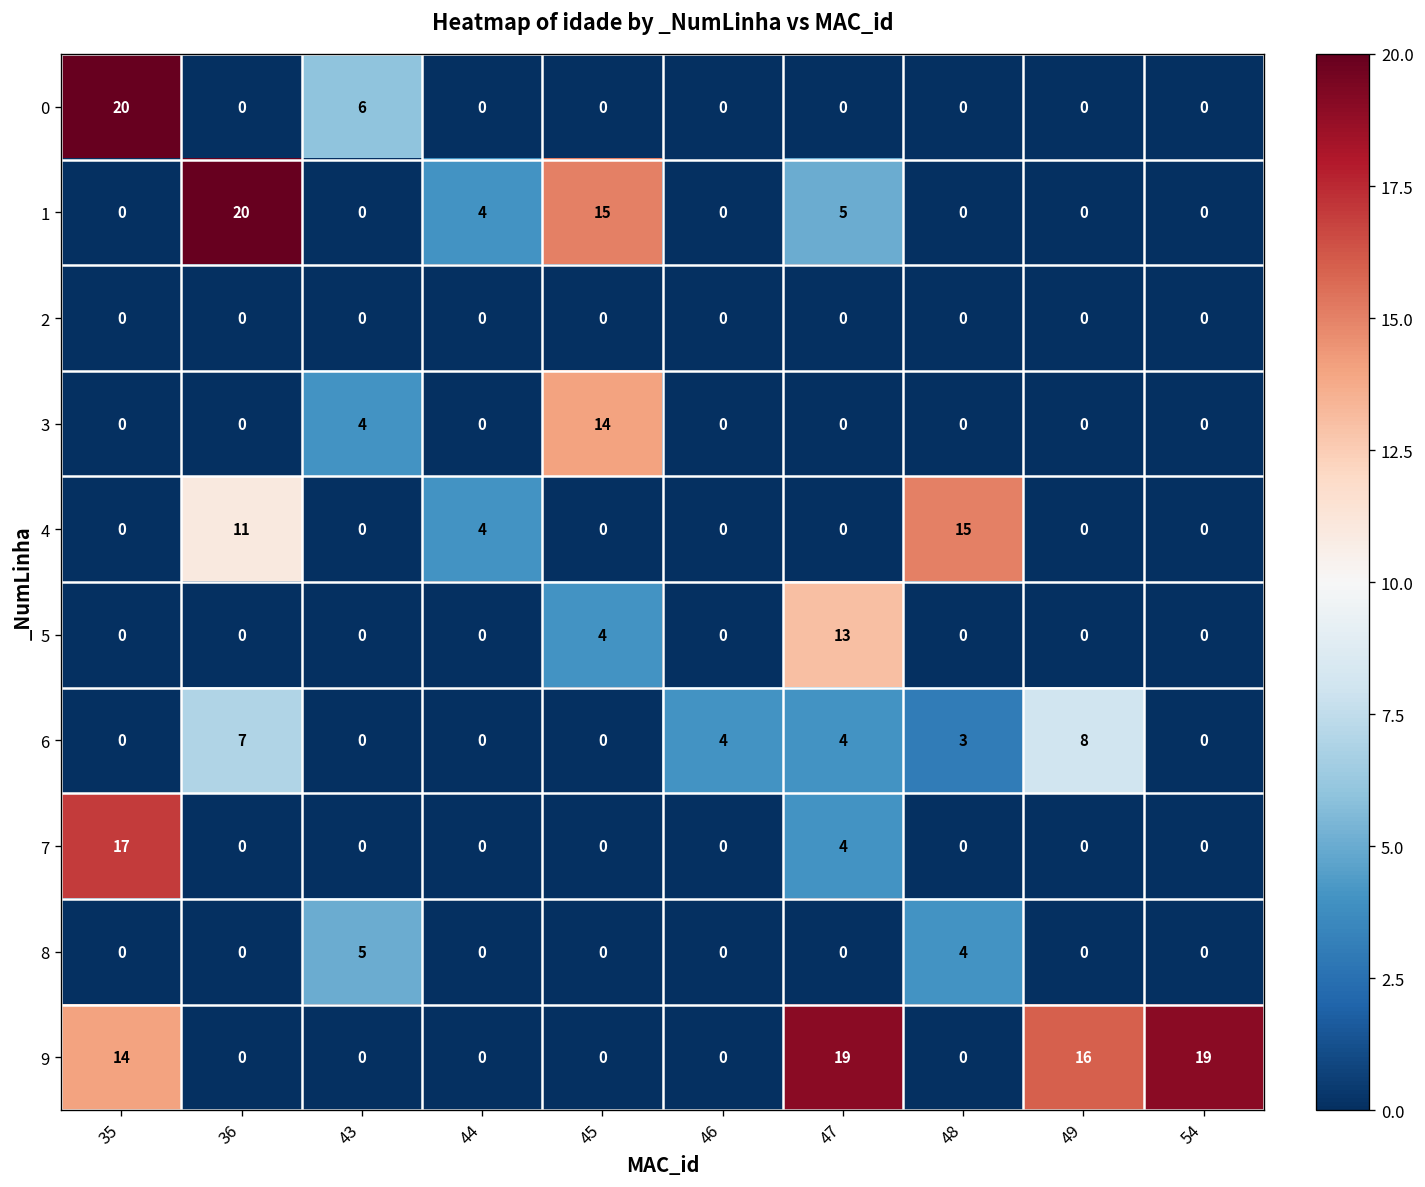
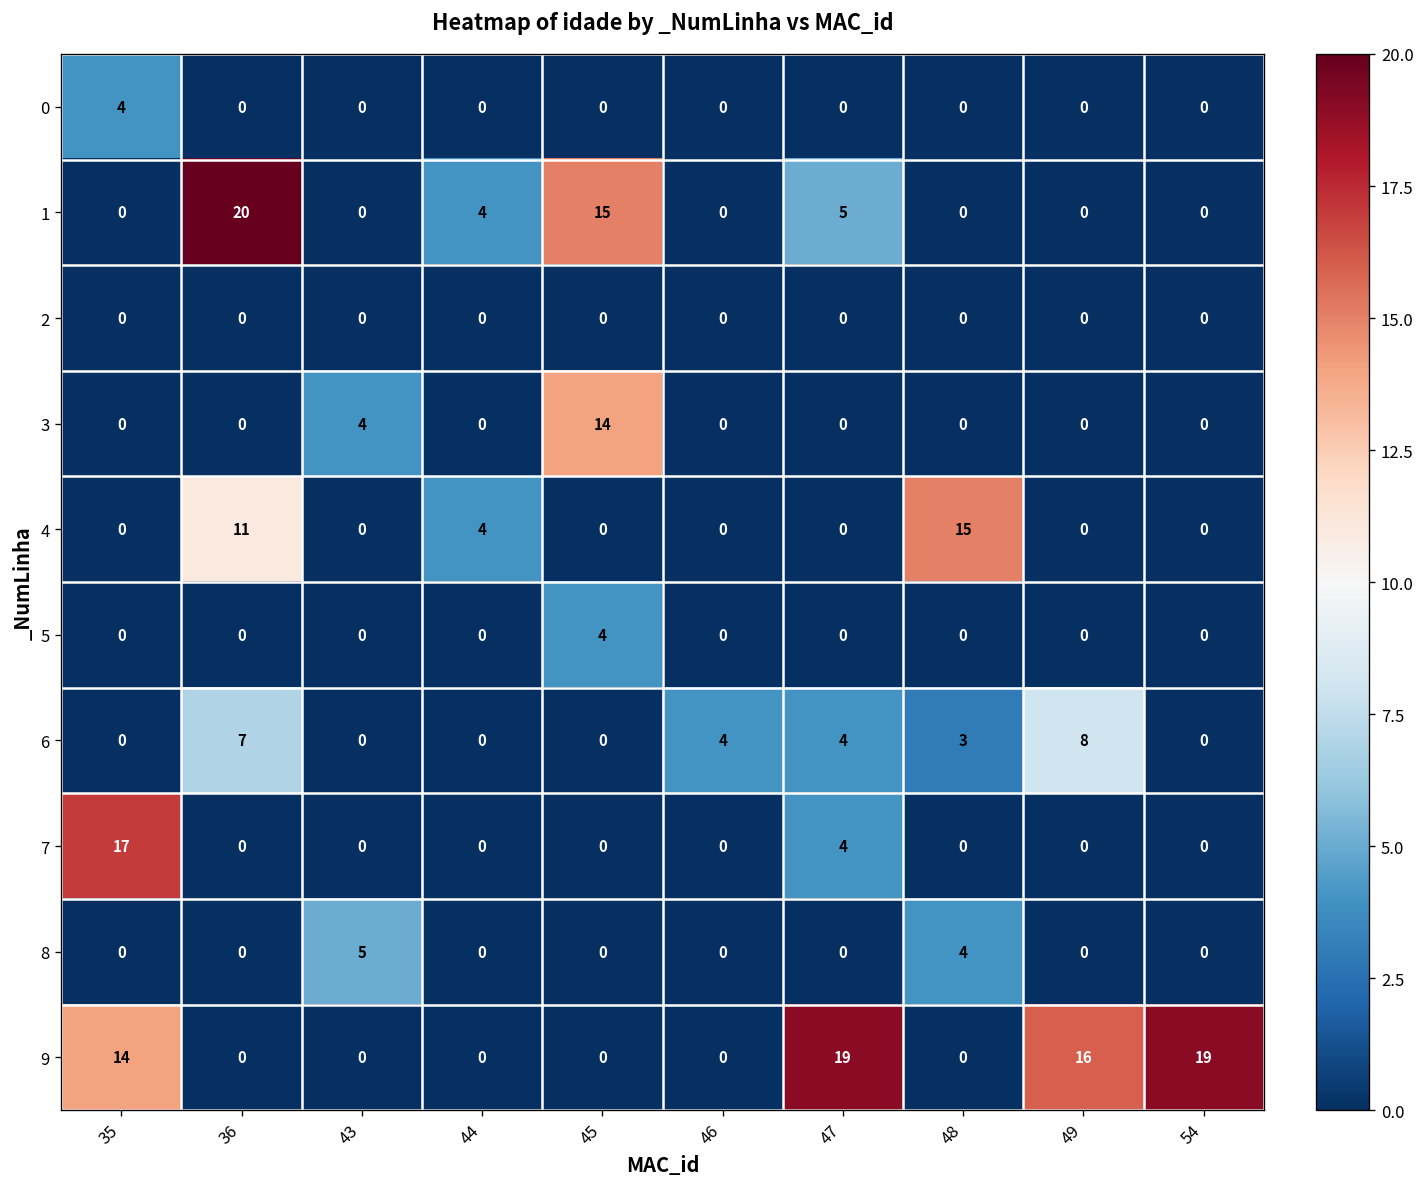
  {
    "0": {
-     "35": 20,
+     "35": 4,
      "36": 0,
-     "43": 6,
+     "43": 0,
      "44": 0,
      "45": 0,
      "46": 0,
      "47": 0,
      "48": 0,
      "49": 0,
      "54": 0
    },
    "1": {
      "35": 0,
      "36": 20,
      "43": 0,
      "44": 4,
      "45": 15,
      "46": 0,
      "47": 5,
      "48": 0,
      "49": 0,
      "54": 0
    },
    "2": {
      "35": 0,
      "36": 0,
      "43": 0,
      "44": 0,
      "45": 0,
      "46": 0,
      "47": 0,
      "48": 0,
      "49": 0,
      "54": 0
    },
    "3": {
      "35": 0,
      "36": 0,
      "43": 4,
      "44": 0,
      "45": 14,
      "46": 0,
      "47": 0,
      "48": 0,
      "49": 0,
      "54": 0
    },
    "4": {
      "35": 0,
      "36": 11,
      "43": 0,
      "44": 4,
      "45": 0,
      "46": 0,
      "47": 0,
      "48": 15,
      "49": 0,
      "54": 0
    },
    "5": {
      "35": 0,
      "36": 0,
      "43": 0,
      "44": 0,
      "45": 4,
      "46": 0,
-     "47": 13,
+     "47": 0,
      "48": 0,
      "49": 0,
      "54": 0
    },
    "6": {
      "35": 0,
      "36": 7,
      "43": 0,
      "44": 0,
      "45": 0,
      "46": 4,
      "47": 4,
      "48": 3,
      "49": 8,
      "54": 0
    },
    "7": {
      "35": 17,
      "36": 0,
      "43": 0,
      "44": 0,
      "45": 0,
      "46": 0,
      "47": 4,
      "48": 0,
      "49": 0,
      "54": 0
    },
    "8": {
      "35": 0,
      "36": 0,
      "43": 5,
      "44": 0,
      "45": 0,
      "46": 0,
      "47": 0,
      "48": 4,
      "49": 0,
      "54": 0
    },
    "9": {
      "35": 14,
      "36": 0,
      "43": 0,
      "44": 0,
      "45": 0,
      "46": 0,
      "47": 19,
      "48": 0,
      "49": 16,
      "54": 19
    }
  }
